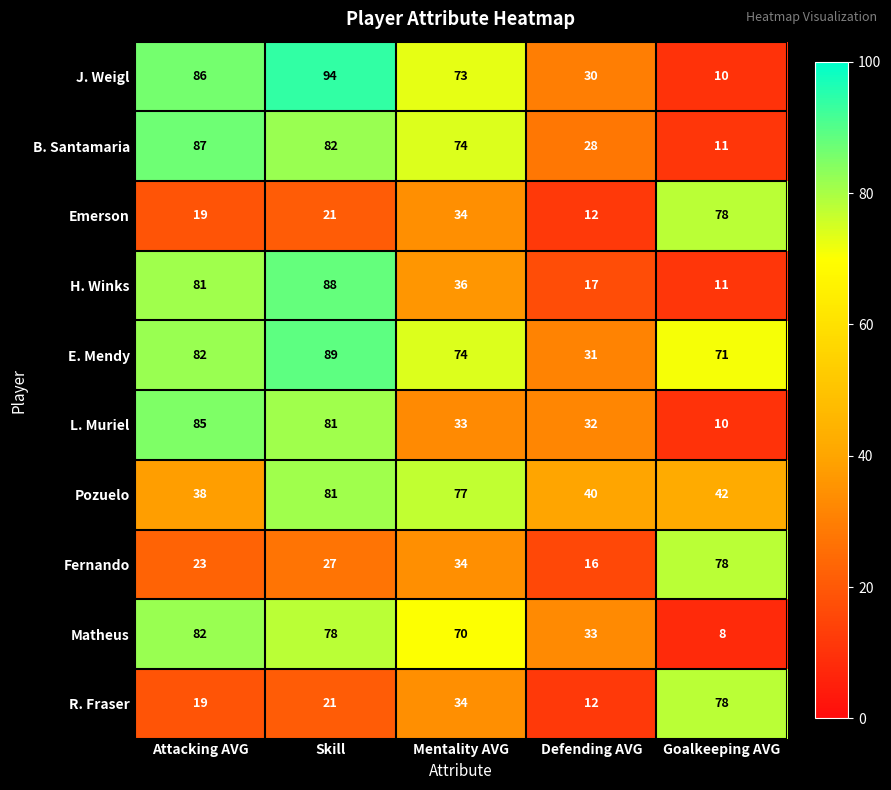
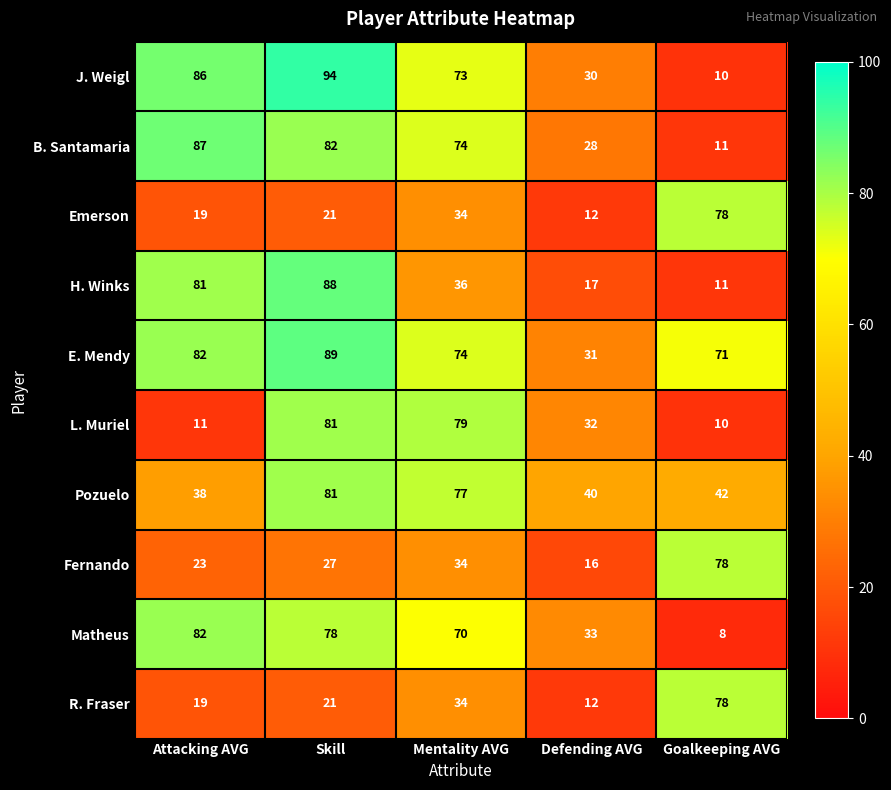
  {
    "J. Weigl": {
      "Attacking AVG": 86,
      "Skill": 94,
      "Mentality AVG": 73,
      "Defending AVG": 30,
      "Goalkeeping AVG": 10
    },
    "B. Santamaria": {
      "Attacking AVG": 87,
      "Skill": 82,
      "Mentality AVG": 74,
      "Defending AVG": 28,
      "Goalkeeping AVG": 11
    },
    "Emerson": {
      "Attacking AVG": 19,
      "Skill": 21,
      "Mentality AVG": 34,
      "Defending AVG": 12,
      "Goalkeeping AVG": 78
    },
    "H. Winks": {
      "Attacking AVG": 81,
      "Skill": 88,
      "Mentality AVG": 36,
      "Defending AVG": 17,
      "Goalkeeping AVG": 11
    },
    "E. Mendy": {
      "Attacking AVG": 82,
      "Skill": 89,
      "Mentality AVG": 74,
      "Defending AVG": 31,
      "Goalkeeping AVG": 71
    },
    "L. Muriel": {
-     "Attacking AVG": 85,
+     "Attacking AVG": 11,
      "Skill": 81,
-     "Mentality AVG": 33,
+     "Mentality AVG": 79,
      "Defending AVG": 32,
      "Goalkeeping AVG": 10
    },
    "Pozuelo": {
      "Attacking AVG": 38,
      "Skill": 81,
      "Mentality AVG": 77,
      "Defending AVG": 40,
      "Goalkeeping AVG": 42
    },
    "Fernando": {
      "Attacking AVG": 23,
      "Skill": 27,
      "Mentality AVG": 34,
      "Defending AVG": 16,
      "Goalkeeping AVG": 78
    },
    "Matheus": {
      "Attacking AVG": 82,
      "Skill": 78,
      "Mentality AVG": 70,
      "Defending AVG": 33,
      "Goalkeeping AVG": 8
    },
    "R. Fraser": {
      "Attacking AVG": 19,
      "Skill": 21,
      "Mentality AVG": 34,
      "Defending AVG": 12,
      "Goalkeeping AVG": 78
    }
  }
